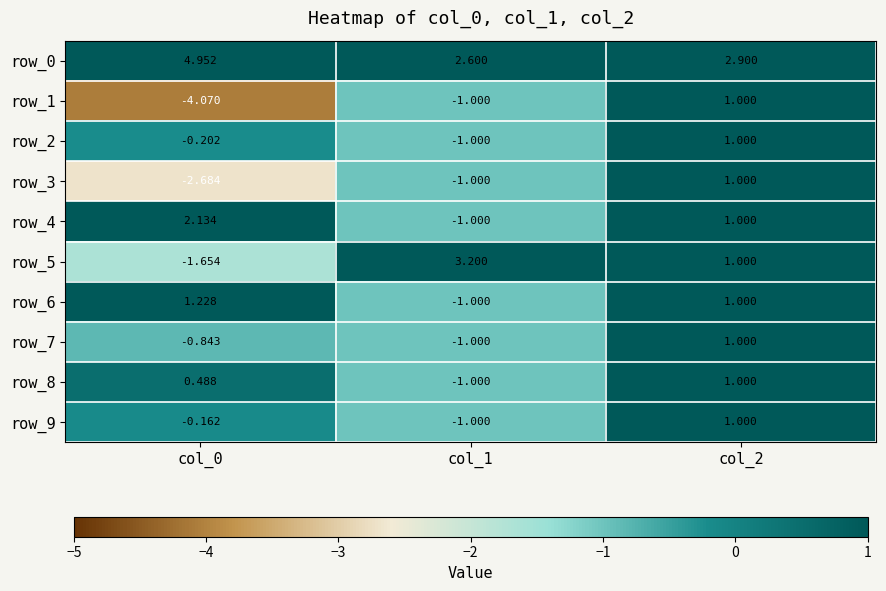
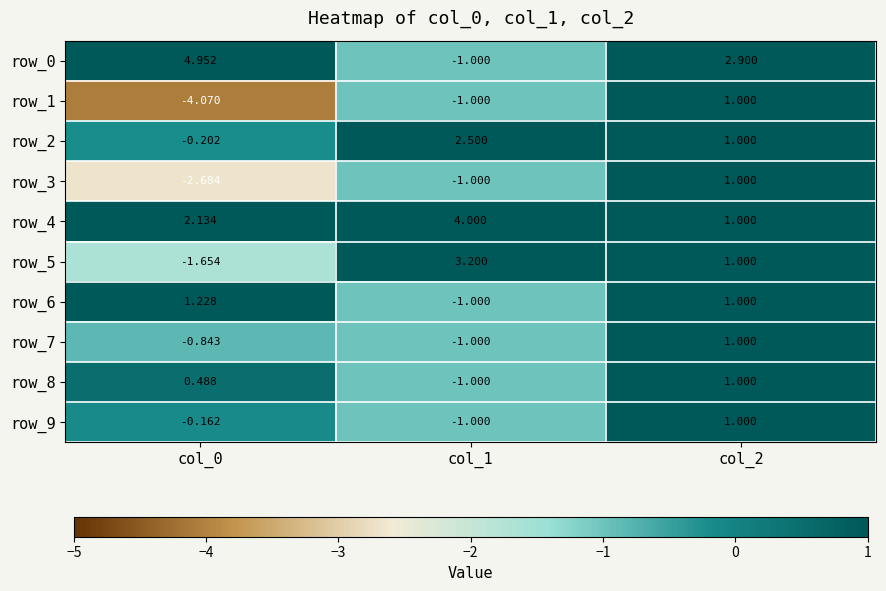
  {
    "row_0": {
      "col_0": 4.952,
-     "col_1": 2.600,
+     "col_1": -1.000,
      "col_2": 2.900
    },
    "row_1": {
      "col_0": -4.070,
      "col_1": -1.000,
      "col_2": 1.000
    },
    "row_2": {
      "col_0": -0.202,
-     "col_1": -1.000,
+     "col_1": 2.500,
      "col_2": 1.000
    },
    "row_3": {
      "col_0": -2.684,
      "col_1": -1.000,
      "col_2": 1.000
    },
    "row_4": {
      "col_0": 2.134,
-     "col_1": -1.000,
+     "col_1": 4.000,
      "col_2": 1.000
    },
    "row_5": {
      "col_0": -1.654,
      "col_1": 3.200,
      "col_2": 1.000
    },
    "row_6": {
      "col_0": 1.228,
      "col_1": -1.000,
      "col_2": 1.000
    },
    "row_7": {
      "col_0": -0.843,
      "col_1": -1.000,
      "col_2": 1.000
    },
    "row_8": {
      "col_0": 0.488,
      "col_1": -1.000,
      "col_2": 1.000
    },
    "row_9": {
      "col_0": -0.162,
      "col_1": -1.000,
      "col_2": 1.000
    }
  }
